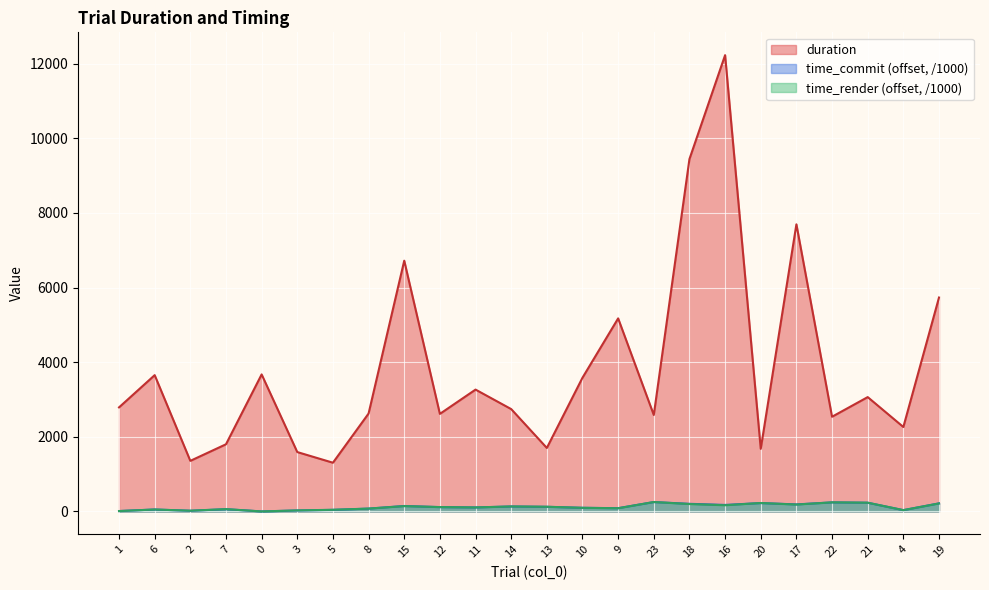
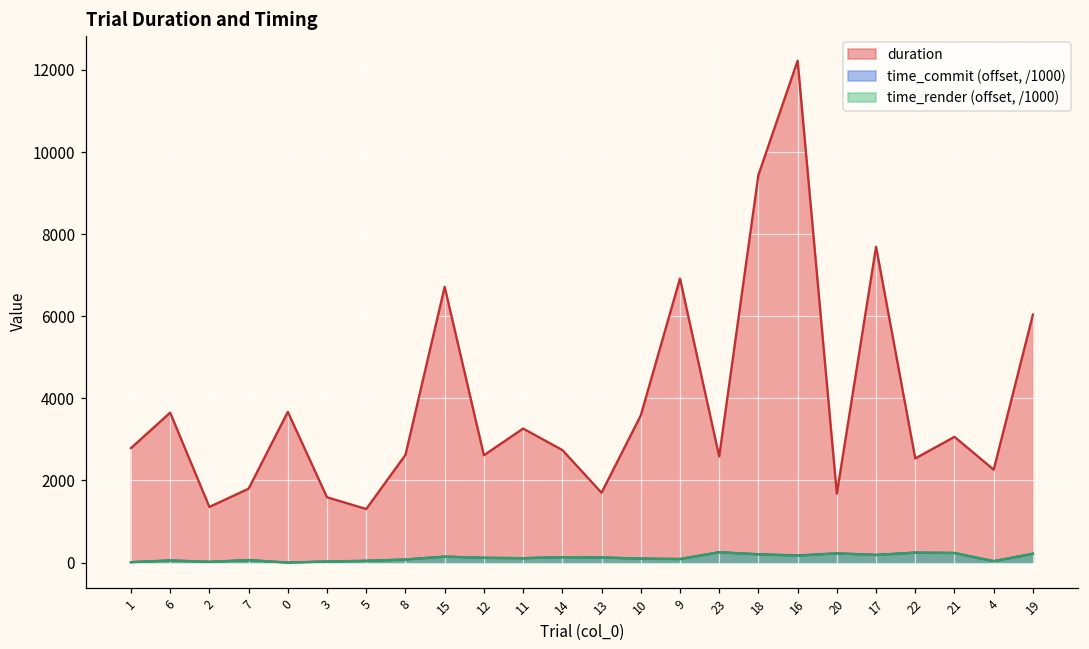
  {
    "duration": {
      "1": 2800,
      "6": 3700,
      "2": 1400,
      "7": 1800,
      "0": 3700,
      "3": 1600,
      "5": 1300,
      "8": 2600,
      "15": 6700,
      "12": 2600,
      "11": 3300,
      "14": 2700,
      "13": 1700,
      "10": 3600,
-     "9": 5200,
+     "9": 6900,
      "23": 2600,
      "18": 9400,
      "16": 12200,
      "20": 1700,
      "17": 7700,
      "22": 2500,
      "21": 3100,
      "4": 2300,
-     "19": 5700
+     "19": 6000
    }
  }
